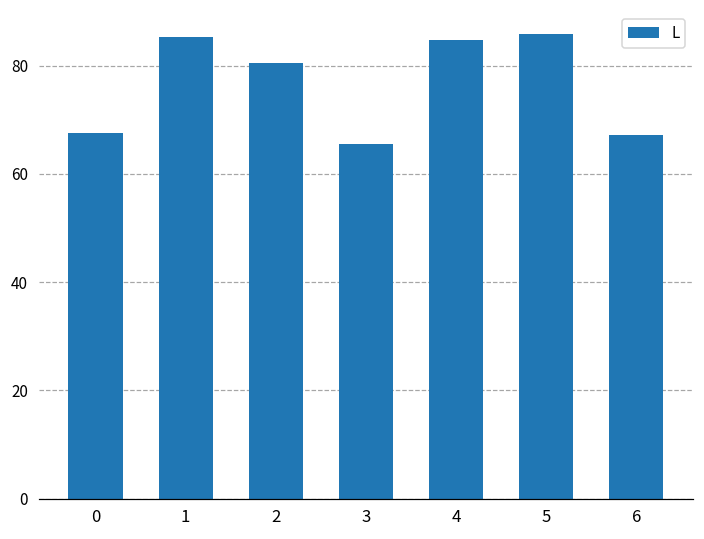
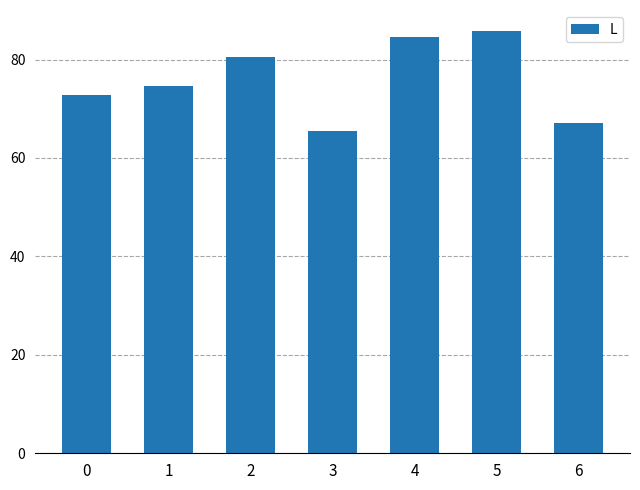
  {
-   "0": 68,
-   "1": 85,
+   "0": 73,
+   "1": 75,
    "2": 80,
    "3": 65,
    "4": 85,
    "5": 86,
    "6": 67
  }
